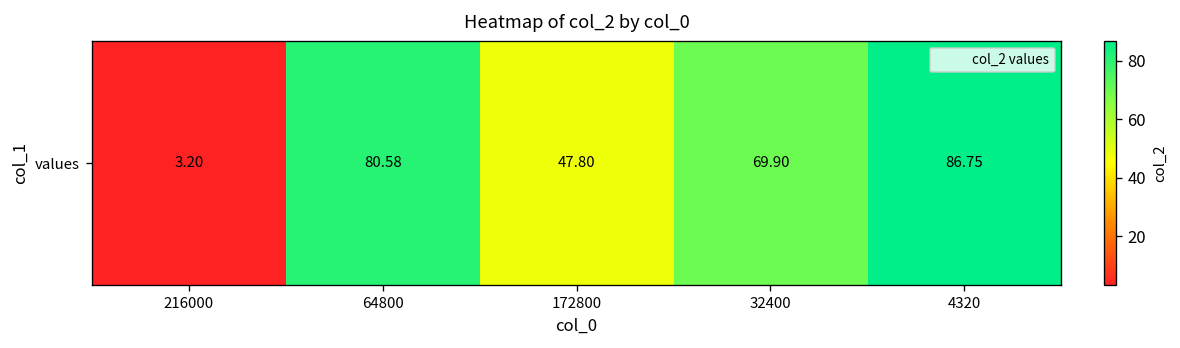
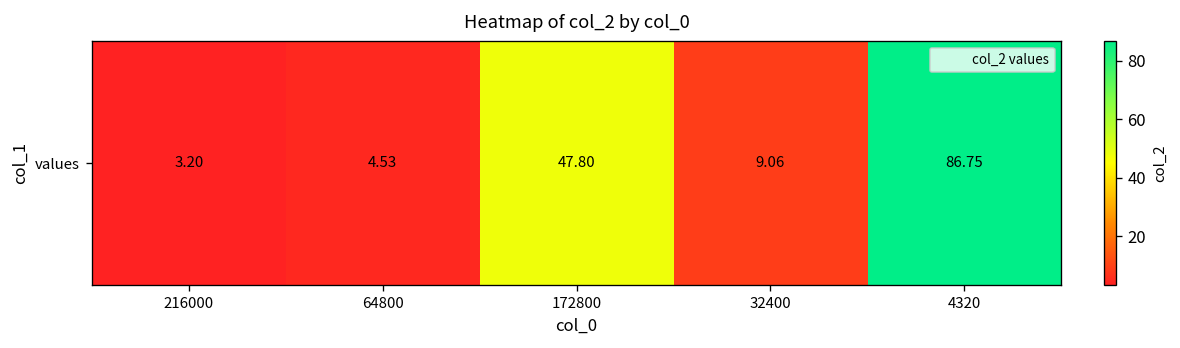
  {
    "values": {
      "216000": 3.20,
-     "64800": 80.58,
+     "64800": 4.53,
      "172800": 47.80,
-     "32400": 69.90,
+     "32400": 9.06,
      "4320": 86.75
    }
  }
